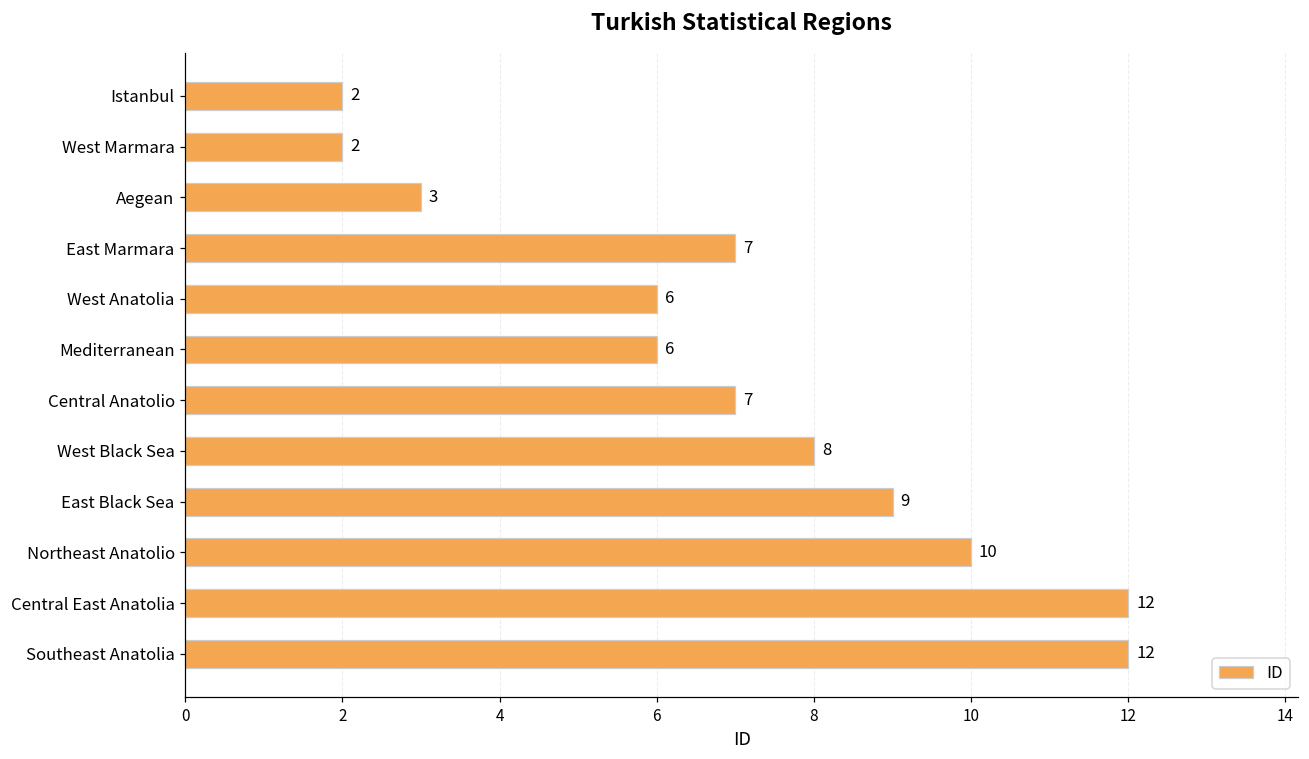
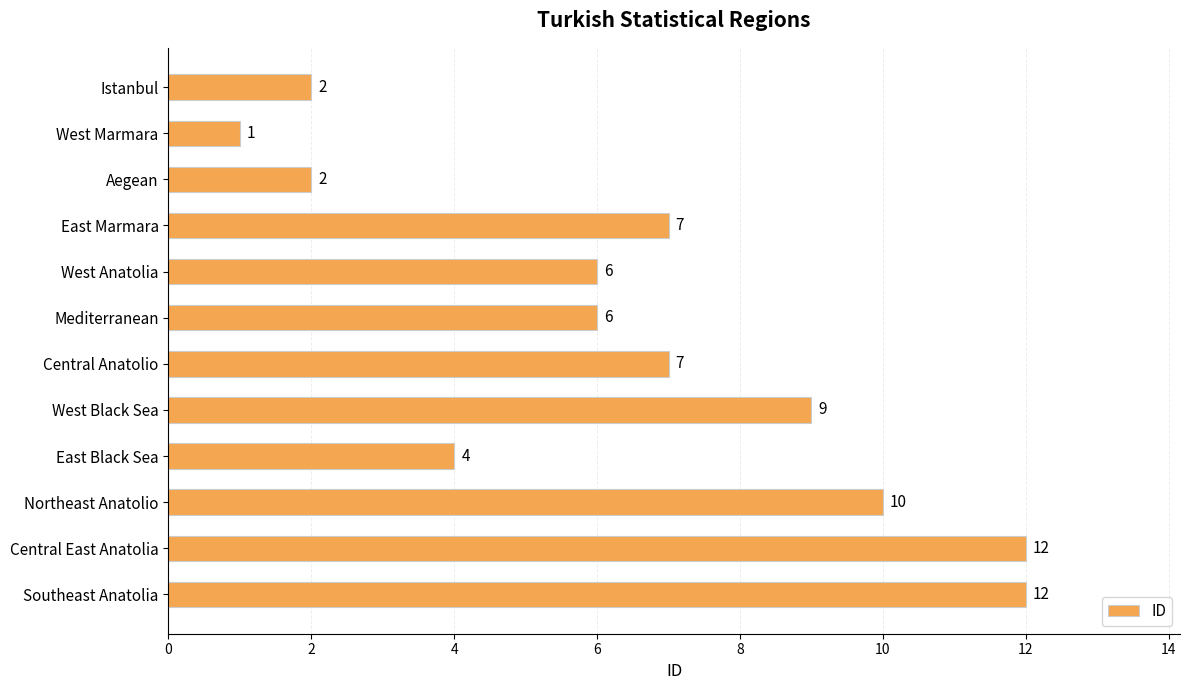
  {
    "Istanbul": 2,
-   "West Marmara": 2,
-   "Aegean": 3,
+   "West Marmara": 1,
+   "Aegean": 2,
    "East Marmara": 7,
    "West Anatolia": 6,
    "Mediterranean": 6,
    "Central Anatolio": 7,
-   "West Black Sea": 8,
-   "East Black Sea": 9,
+   "West Black Sea": 9,
+   "East Black Sea": 4,
    "Northeast Anatolio": 10,
    "Central East Anatolia": 12,
    "Southeast Anatolia": 12
  }
